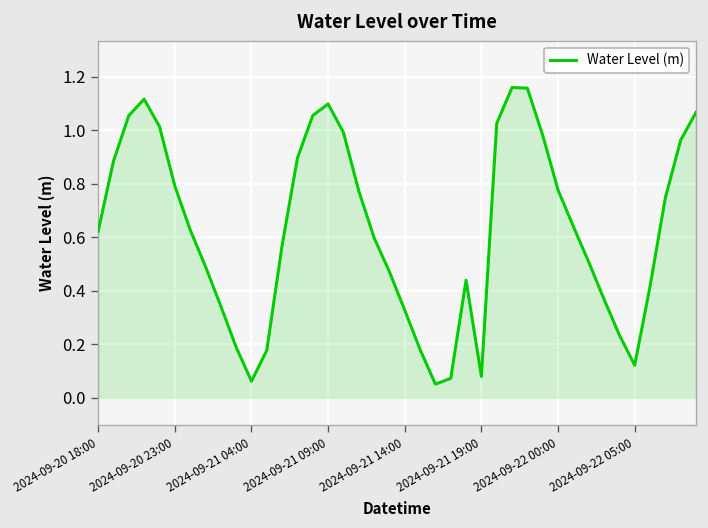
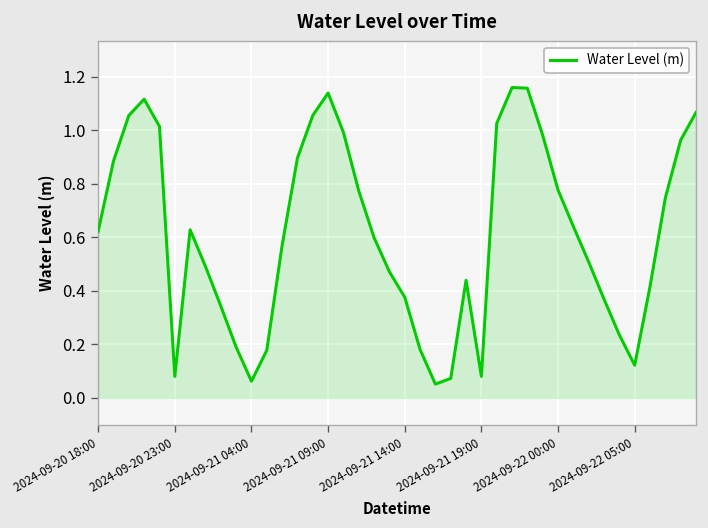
  {
    "2024-09-20 18:00": 0.62,
-   "2024-09-20 23:00": 0.79,
+   "2024-09-20 23:00": 0.08,
    "2024-09-21 04:00": 0.06,
-   "2024-09-21 09:00": 1.10,
-   "2024-09-21 14:00": 0.33,
+   "2024-09-21 09:00": 1.14,
+   "2024-09-21 14:00": 0.38,
    "2024-09-21 19:00": 0.08,
    "2024-09-22 00:00": 0.78,
    "2024-09-22 05:00": 0.12
  }
